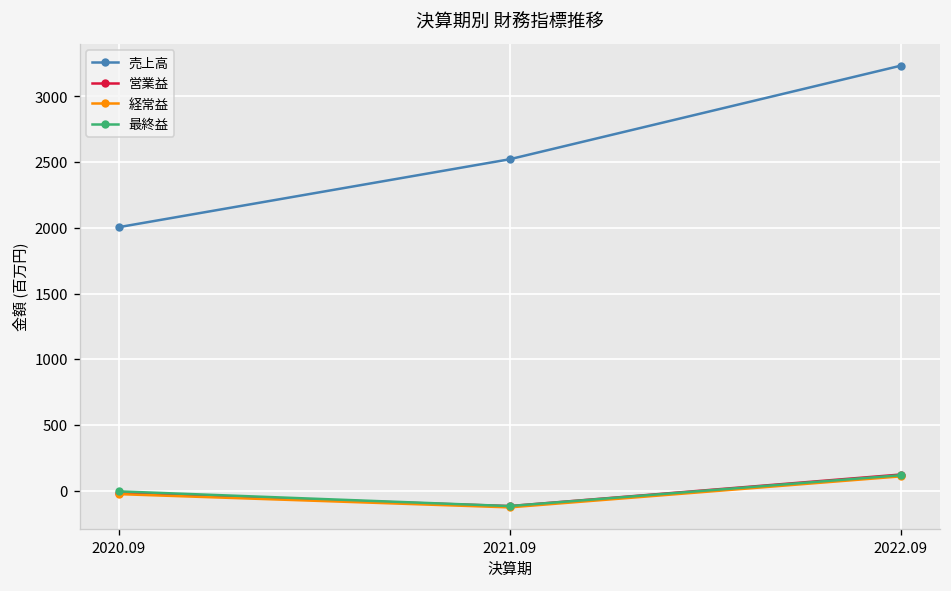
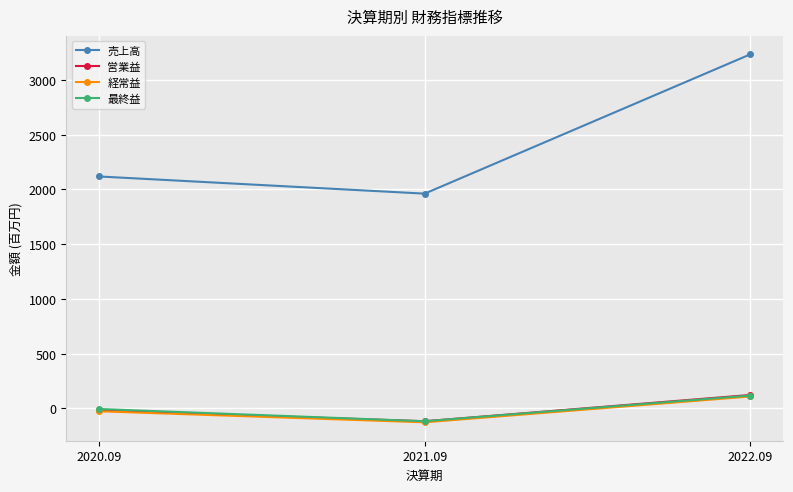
  {
    "売上高": {
-     "2020.09": 2010,
-     "2021.09": 2520,
+     "2020.09": 2120,
+     "2021.09": 1960,
      "2022.09": 3230
    }
  }
